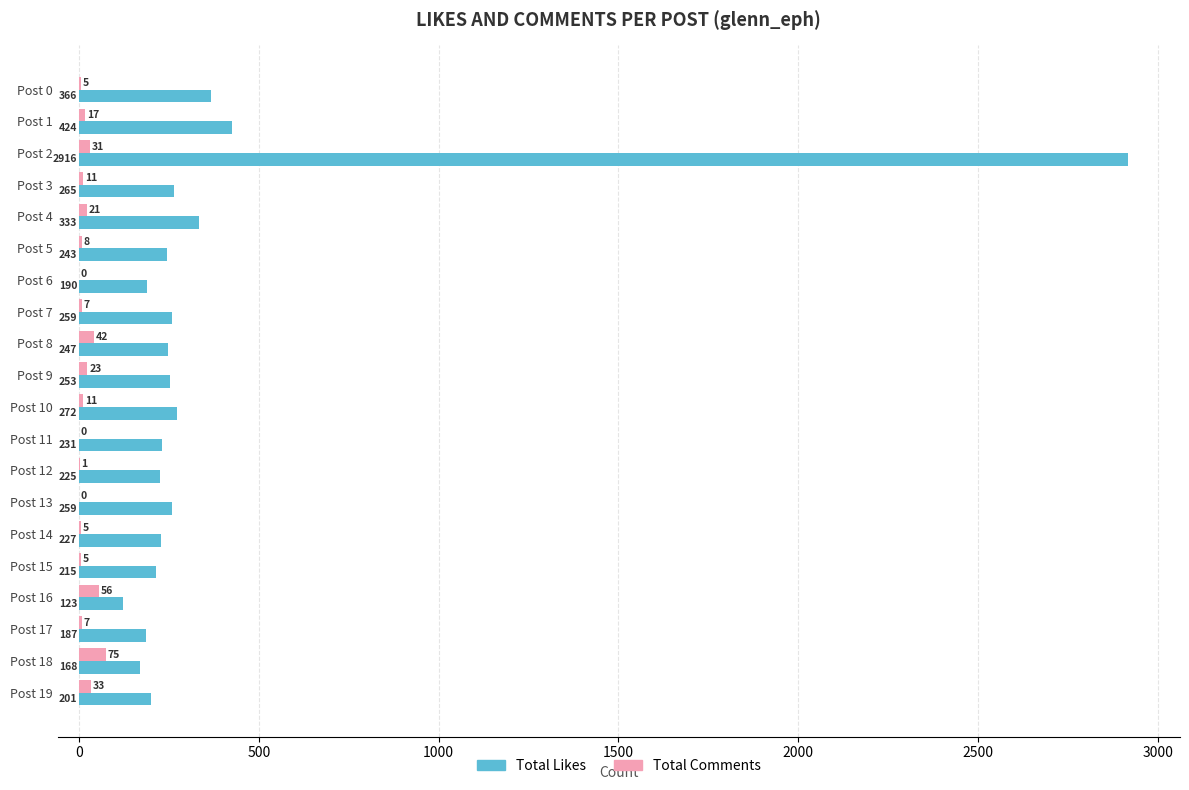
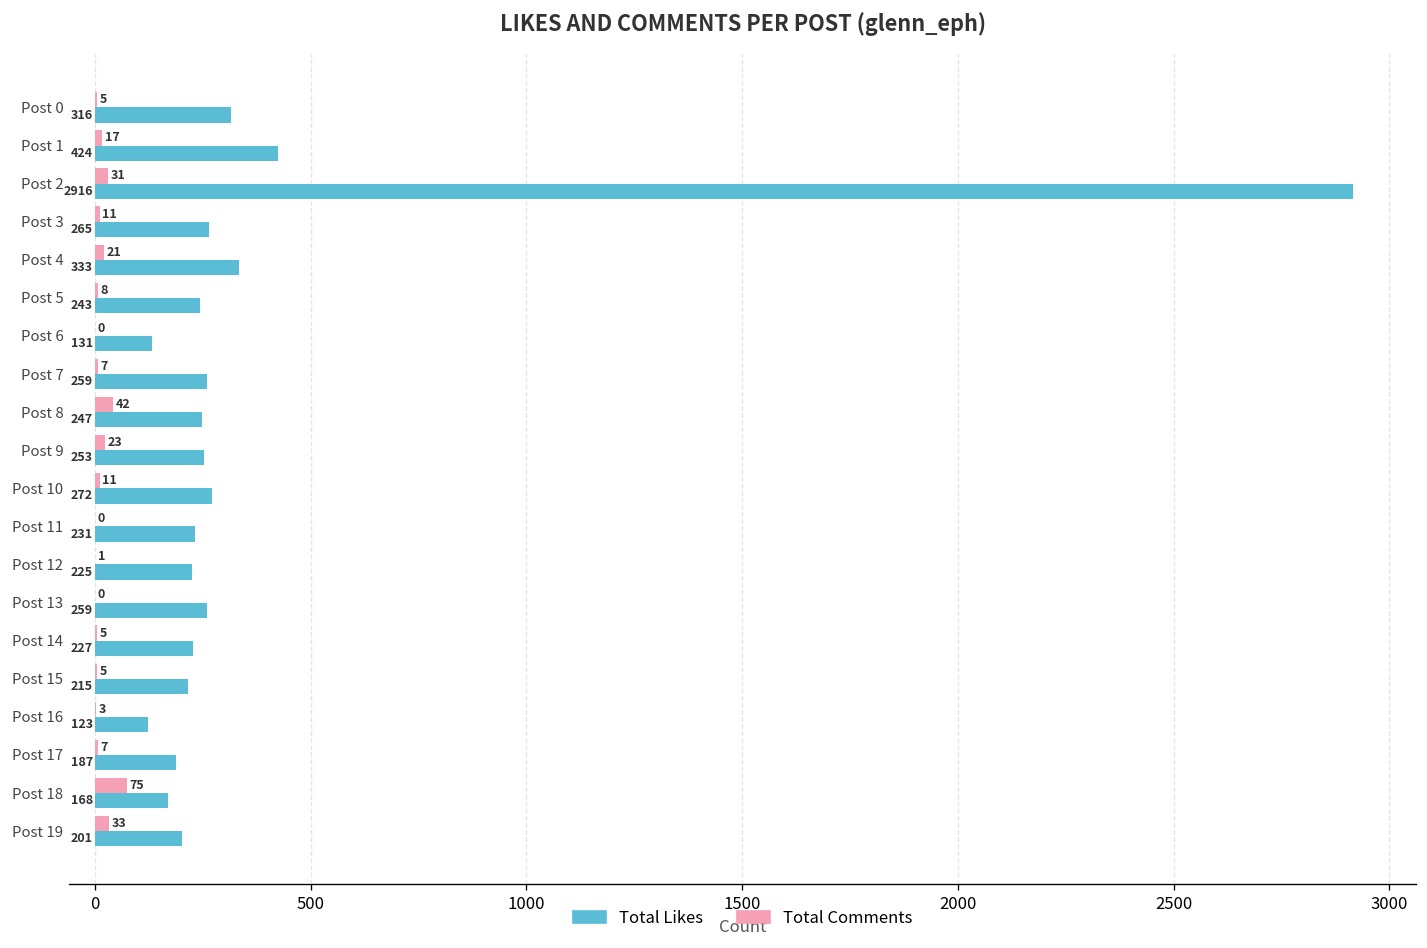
  {
    "Total Likes": {
-     "Post 0": 366,
-     "Post 6": 190
+     "Post 0": 316,
+     "Post 6": 131
    },
    "Total Comments": {
      "Post 0": 5,
      "Post 1": 17,
      "Post 2": 31,
      "Post 3": 11,
      "Post 4": 21,
      "Post 5": 8,
      "Post 6": 0,
      "Post 7": 7,
      "Post 8": 42,
      "Post 9": 23,
      "Post 10": 11,
      "Post 11": 0,
      "Post 12": 1,
      "Post 13": 0,
      "Post 14": 5,
      "Post 15": 5,
-     "Post 16": 56,
+     "Post 16": 3,
      "Post 17": 7,
      "Post 18": 75,
      "Post 19": 33
    }
  }
